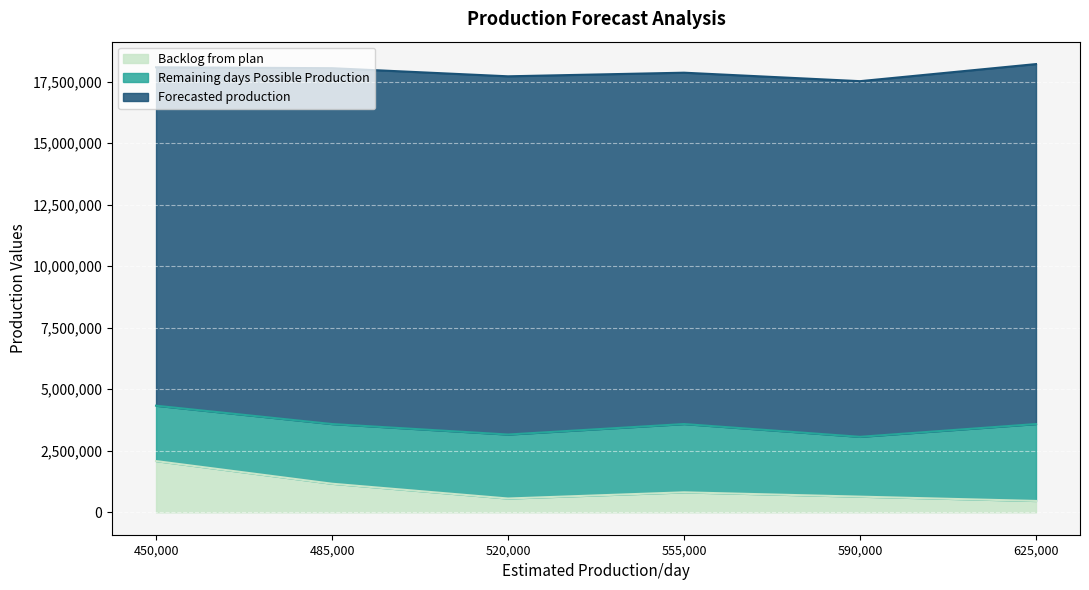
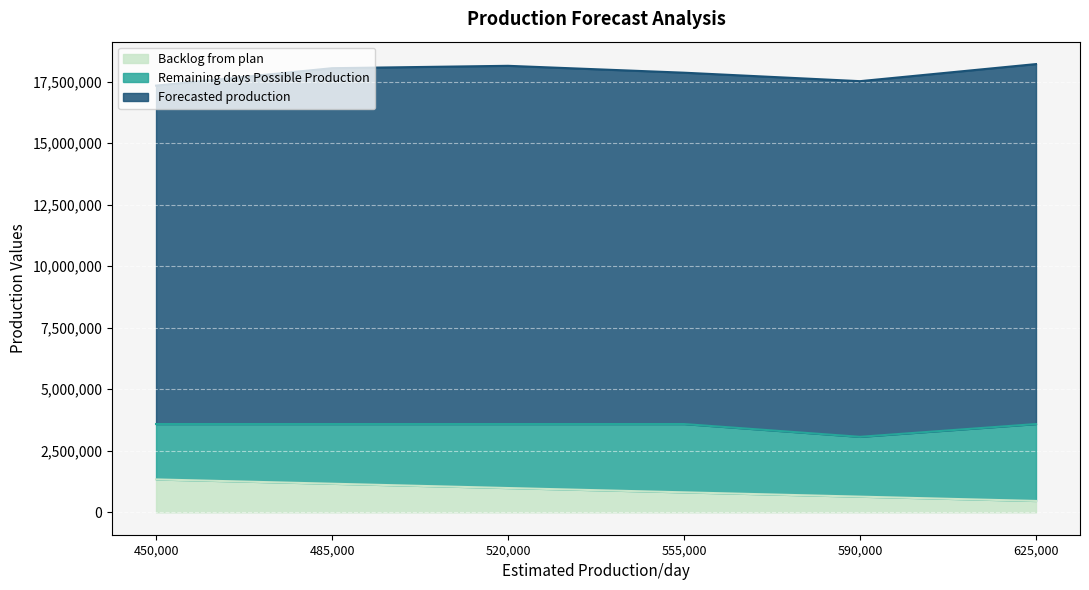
  {
    "Backlog from plan": {
-     "450,000": "2,100,000",
+     "450,000": "1,300,000",
      "485,000": "1,200,000",
-     "520,000": "600,000",
+     "520,000": "1,000,000",
      "555,000": "800,000",
      "590,000": "600,000",
      "625,000": "500,000"
    },
    "Remaining days Possible Production": {
      "450,000": "2,300,000",
      "485,000": "2,400,000",
      "520,000": "2,600,000",
      "555,000": "2,800,000",
      "590,000": "2,400,000",
      "625,000": "3,100,000"
    },
    "Forecasted production": {
      "520,000": "14,600,000",
      "555,000": "14,300,000",
      "590,000": "14,500,000",
      "625,000": "14,600,000"
    }
  }
